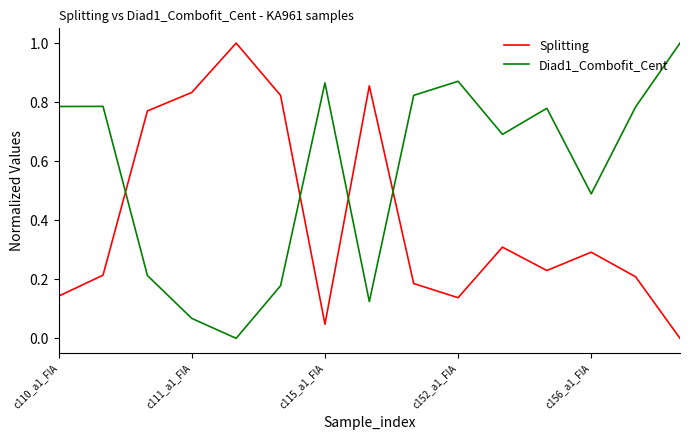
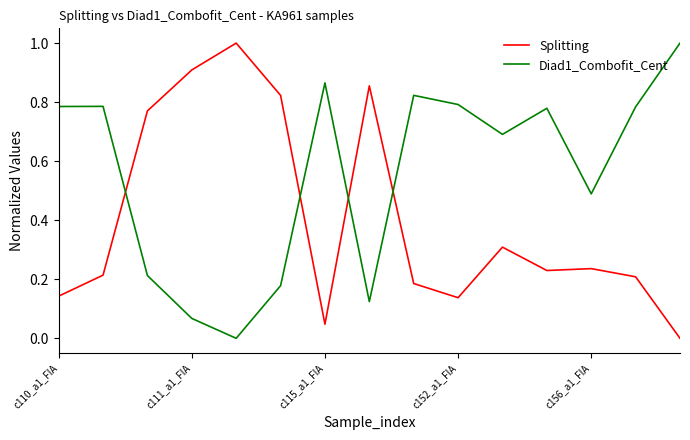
  {
    "Splitting": {
      "c110_a1_FIA": 0.14,
-     "c111_a1_FIA": 0.83,
+     "c111_a1_FIA": 0.91,
      "c115_a1_FIA": 0.05,
      "c152_a1_FIA": 0.14,
-     "c156_a1_FIA": 0.29
+     "c156_a1_FIA": 0.24
    },
    "Diad1_Combofit_Cent": {
      "c110_a1_FIA": 0.79,
      "c111_a1_FIA": 0.07,
      "c115_a1_FIA": 0.87,
-     "c152_a1_FIA": 0.87,
+     "c152_a1_FIA": 0.79,
      "c156_a1_FIA": 0.49
    }
  }
